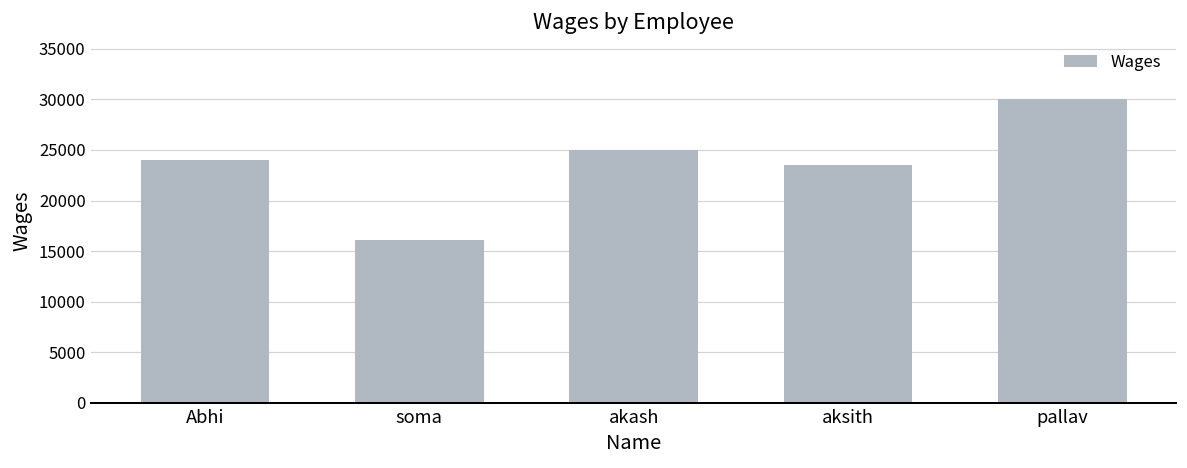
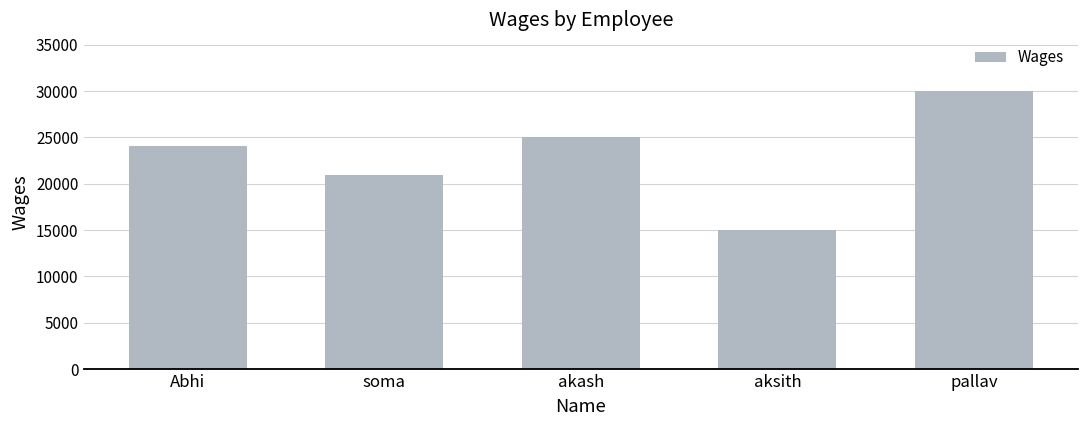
  {
    "Abhi": 24000,
-   "soma": 16000,
+   "soma": 21000,
    "akash": 25000,
-   "aksith": 23000,
+   "aksith": 15000,
    "pallav": 30000
  }
